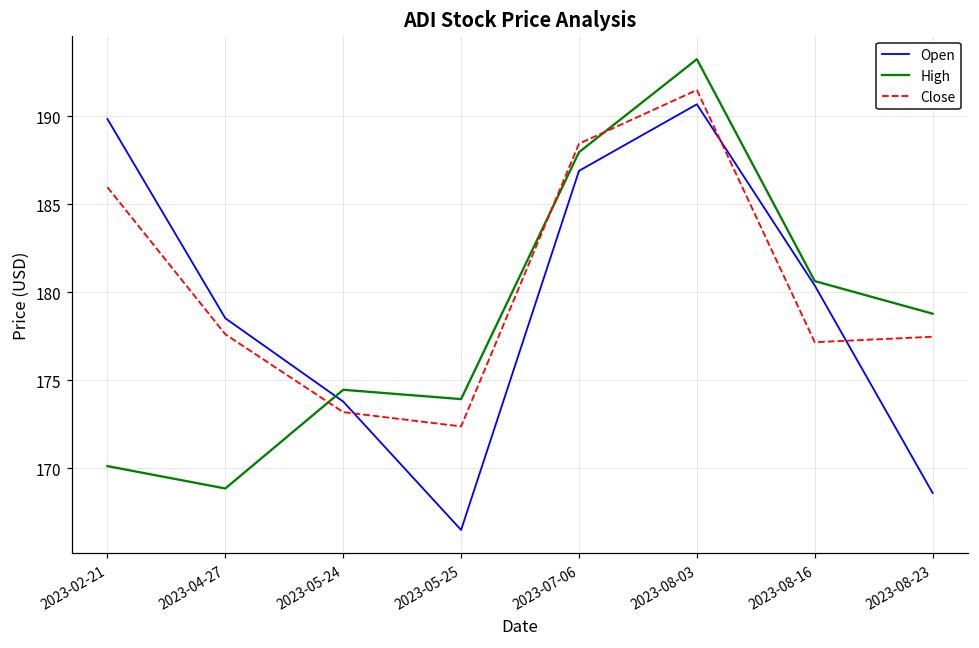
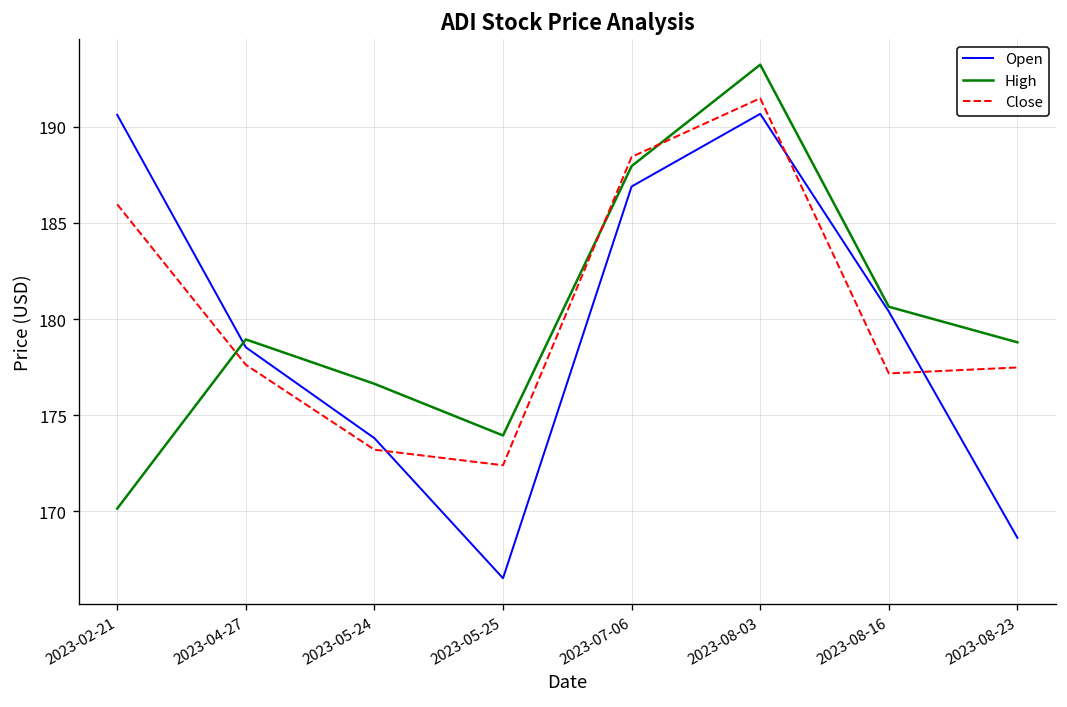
  {
    "Open": {
-     "2023-02-21": 189.8,
+     "2023-02-21": 190.6,
      "2023-04-27": 178.5,
      "2023-05-24": 173.8,
      "2023-05-25": 166.5,
      "2023-07-06": 186.9,
      "2023-08-03": 190.7,
      "2023-08-16": 180.4,
      "2023-08-23": 168.6
    },
    "High": {
      "2023-02-21": 170.1,
-     "2023-04-27": 168.9,
-     "2023-05-24": 174.5,
+     "2023-04-27": 178.9,
+     "2023-05-24": 176.6,
      "2023-05-25": 173.9,
      "2023-07-06": 188.0,
      "2023-08-03": 193.2,
      "2023-08-16": 180.6,
      "2023-08-23": 178.8
    },
    "Close": {
      "2023-02-21": 186.0,
      "2023-04-27": 177.6,
      "2023-05-24": 173.2,
      "2023-05-25": 172.4,
      "2023-07-06": 188.4,
      "2023-08-03": 191.5,
      "2023-08-16": 177.2,
      "2023-08-23": 177.5
    }
  }
